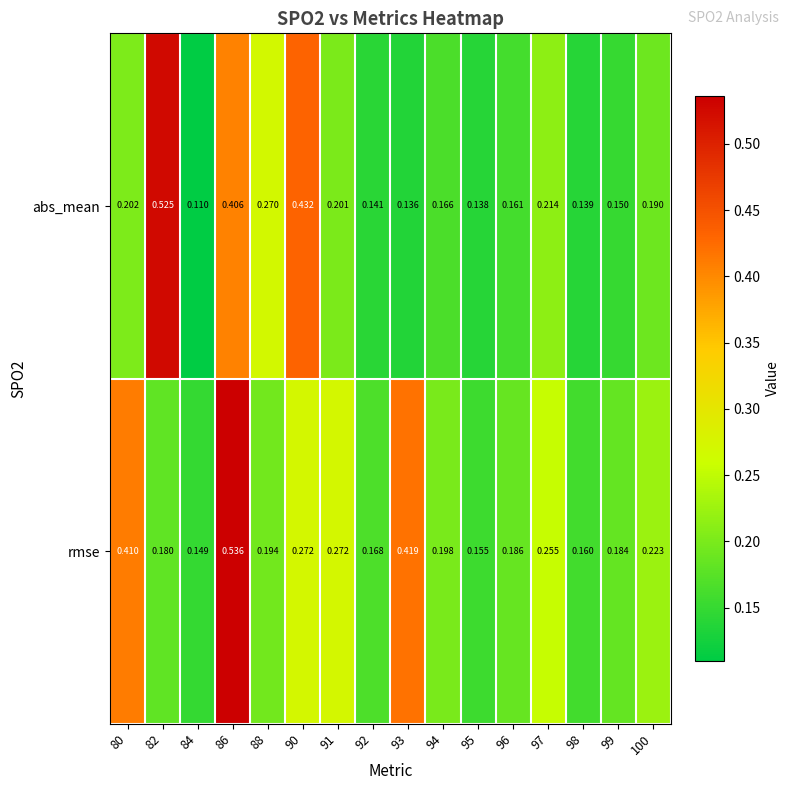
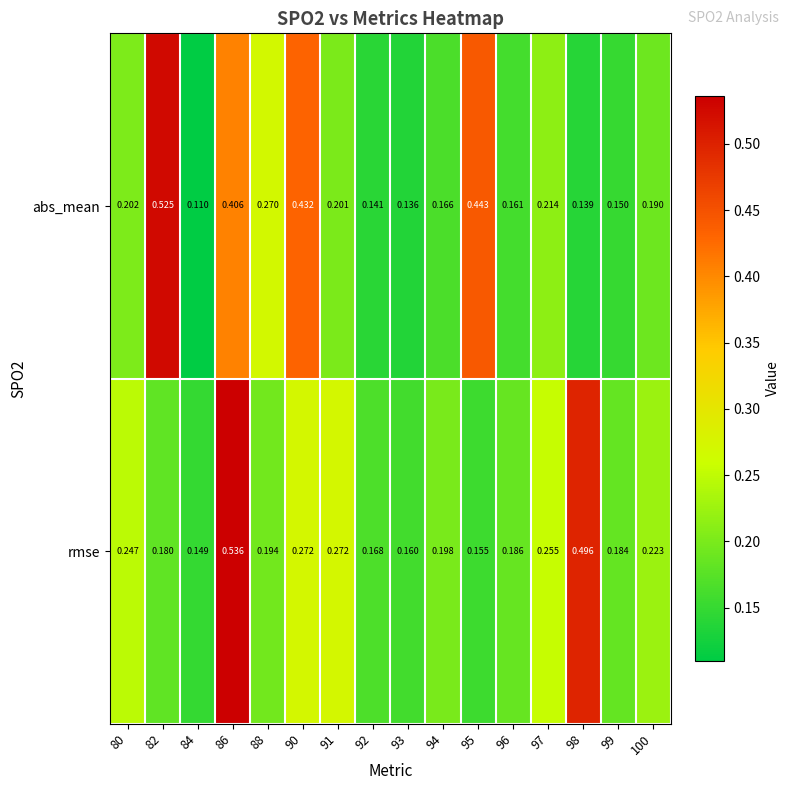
  {
    "abs_mean": {
      "80": 0.202,
      "82": 0.525,
      "84": 0.110,
      "86": 0.406,
      "88": 0.270,
      "90": 0.432,
      "91": 0.201,
      "92": 0.141,
      "93": 0.136,
      "94": 0.166,
-     "95": 0.138,
+     "95": 0.443,
      "96": 0.161,
      "97": 0.214,
      "98": 0.139,
      "99": 0.150,
      "100": 0.190
    },
    "rmse": {
-     "80": 0.410,
+     "80": 0.247,
      "82": 0.180,
      "84": 0.149,
      "86": 0.536,
      "88": 0.194,
      "90": 0.272,
      "91": 0.272,
      "92": 0.168,
-     "93": 0.419,
+     "93": 0.160,
      "94": 0.198,
      "95": 0.155,
      "96": 0.186,
      "97": 0.255,
-     "98": 0.160,
+     "98": 0.496,
      "99": 0.184,
      "100": 0.223
    }
  }
